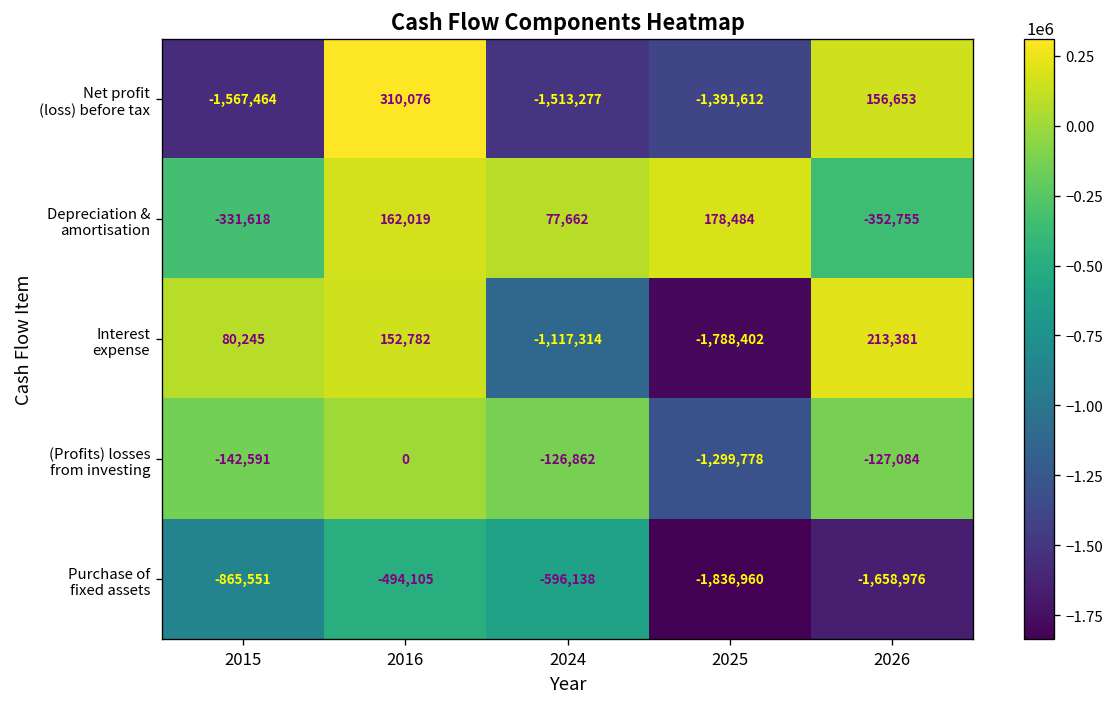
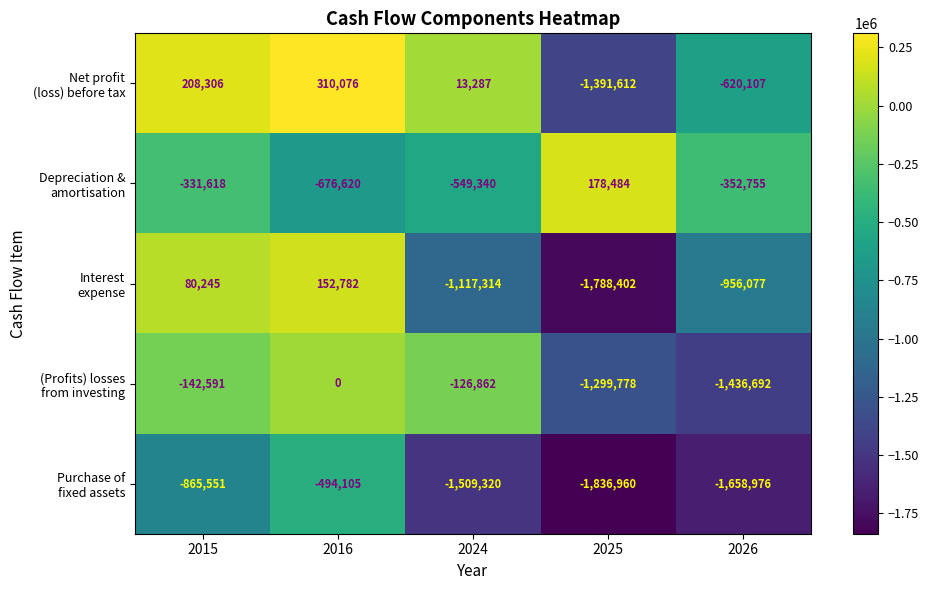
  {
    "Net profit (loss) before tax": {
-     "2015": "-1,567,464",
+     "2015": "208,306",
      "2016": "310,076",
-     "2024": "-1,513,277",
+     "2024": "13,287",
      "2025": "-1,391,612",
-     "2026": "156,653"
+     "2026": "-620,107"
    },
    "Depreciation & amortisation": {
      "2015": "-331,618",
-     "2016": "162,019",
-     "2024": "77,662",
+     "2016": "-676,620",
+     "2024": "-549,340",
      "2025": "178,484",
      "2026": "-352,755"
    },
    "Interest expense": {
      "2015": "80,245",
      "2016": "152,782",
      "2024": "-1,117,314",
      "2025": "-1,788,402",
-     "2026": "213,381"
+     "2026": "-956,077"
    },
    "(Profits) losses from investing": {
      "2015": "-142,591",
      "2016": "0",
      "2024": "-126,862",
      "2025": "-1,299,778",
-     "2026": "-127,084"
+     "2026": "-1,436,692"
    },
    "Purchase of fixed assets": {
      "2015": "-865,551",
      "2016": "-494,105",
-     "2024": "-596,138",
+     "2024": "-1,509,320",
      "2025": "-1,836,960",
      "2026": "-1,658,976"
    }
  }
